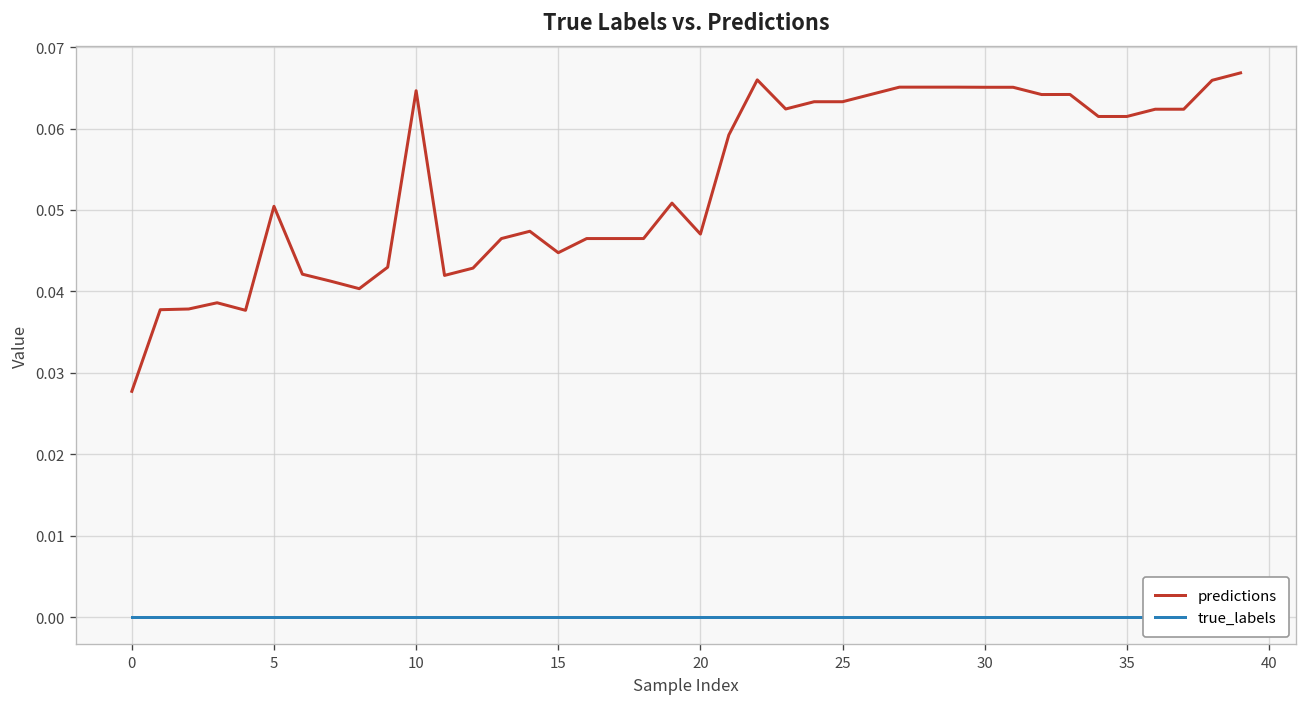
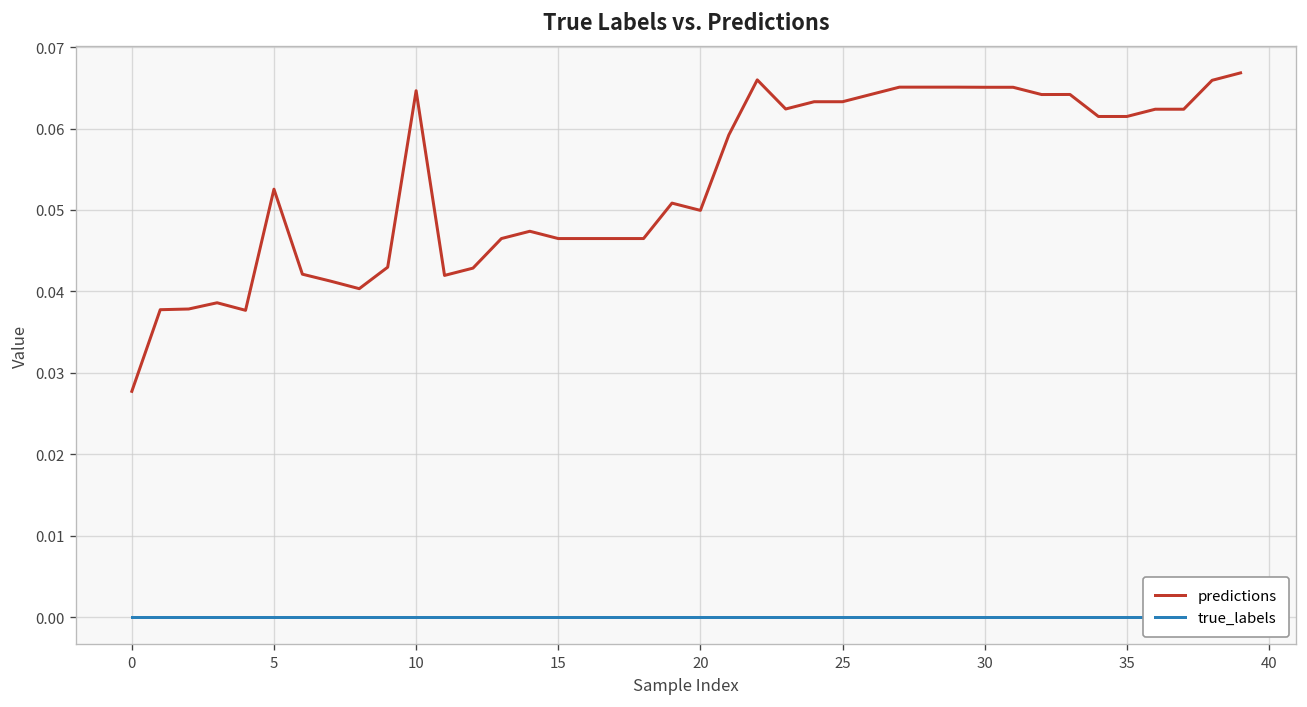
  {
    "predictions": {
      "0": 0.028,
-     "5": 0.050,
+     "5": 0.053,
      "10": 0.065,
-     "15": 0.045,
-     "20": 0.047,
+     "15": 0.046,
+     "20": 0.050,
      "25": 0.063,
      "30": 0.065,
      "35": 0.061
    },
    "true_labels": {
      "0": 0.000,
      "5": 0.000,
      "10": 0.000,
      "15": 0.000,
      "20": 0.000,
      "25": 0.000,
      "30": 0.000,
      "35": 0.000
    }
  }
